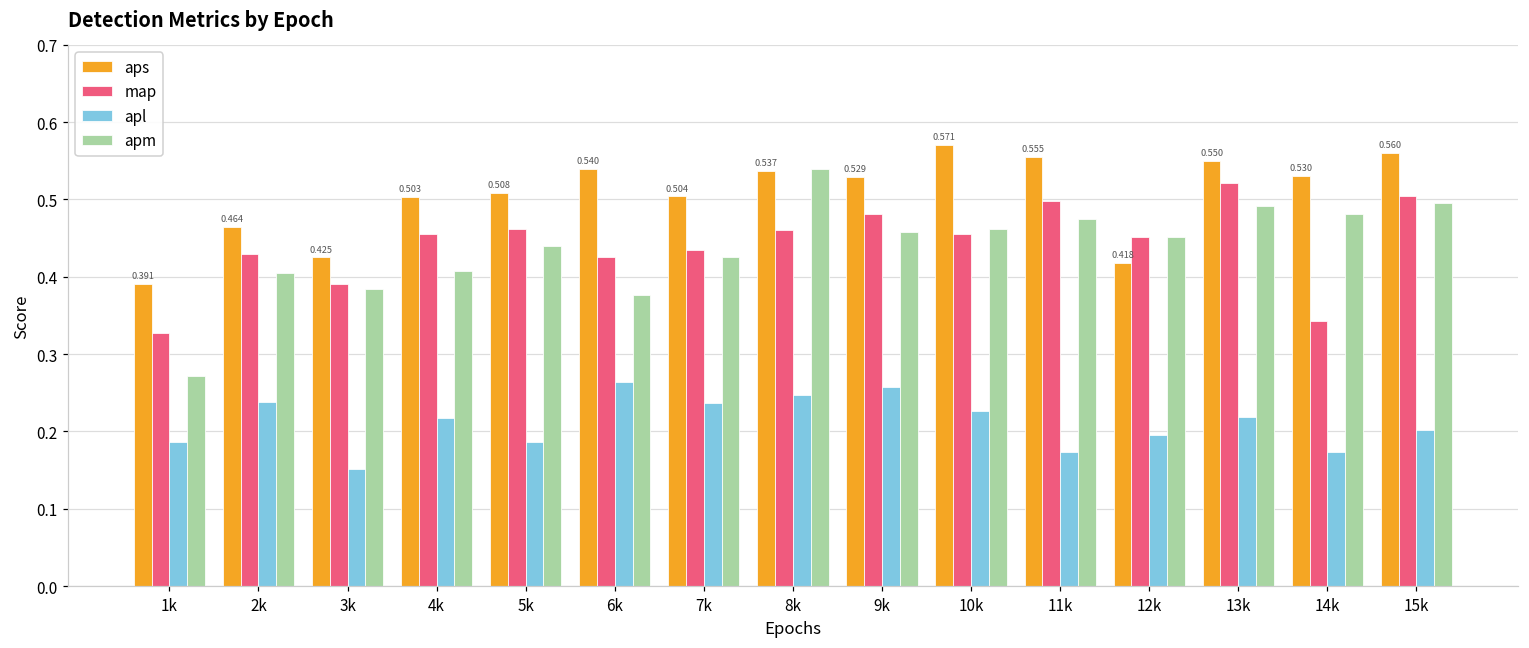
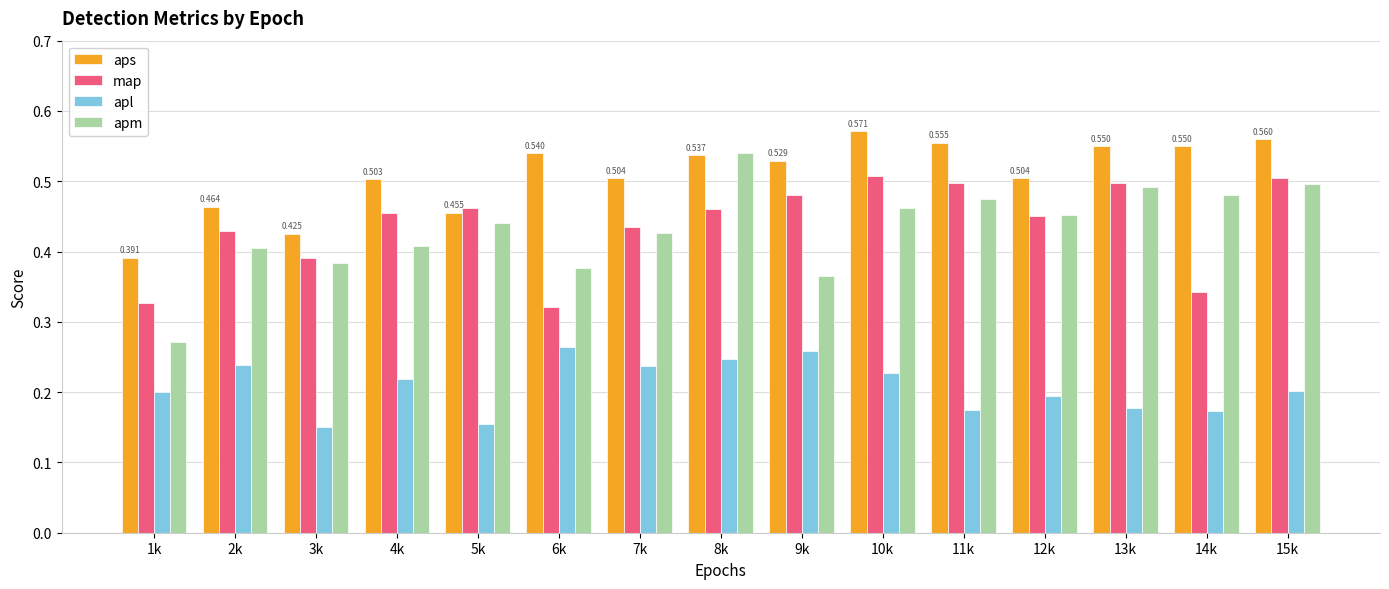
  {
    "aps": {
      "1k": 0.391,
      "2k": 0.464,
      "3k": 0.425,
      "4k": 0.503,
-     "5k": 0.508,
+     "5k": 0.455,
      "6k": 0.540,
      "7k": 0.504,
      "8k": 0.537,
      "9k": 0.529,
      "10k": 0.571,
      "11k": 0.555,
-     "12k": 0.418,
+     "12k": 0.504,
      "13k": 0.550,
-     "14k": 0.530,
+     "14k": 0.550,
      "15k": 0.560
    },
    "map": {
      "1k": 0.33,
      "2k": 0.43,
      "3k": 0.39,
      "4k": 0.46,
      "5k": 0.46,
-     "6k": 0.43,
+     "6k": 0.32,
      "7k": 0.44,
      "8k": 0.46,
      "9k": 0.48,
-     "10k": 0.46,
+     "10k": 0.51,
      "11k": 0.50,
      "12k": 0.45,
-     "13k": 0.52,
+     "13k": 0.50,
      "14k": 0.34,
      "15k": 0.50
    },
    "apl": {
-     "1k": 0.19,
+     "1k": 0.20,
      "2k": 0.24,
      "3k": 0.15,
      "4k": 0.22,
-     "5k": 0.19,
+     "5k": 0.15,
      "6k": 0.26,
      "7k": 0.24,
      "8k": 0.25,
      "9k": 0.26,
      "10k": 0.23,
      "11k": 0.17,
      "12k": 0.20,
-     "13k": 0.22,
+     "13k": 0.18,
      "14k": 0.17,
      "15k": 0.20
    },
    "apm": {
      "1k": 0.27,
      "2k": 0.41,
      "3k": 0.38,
      "4k": 0.41,
      "5k": 0.44,
      "6k": 0.38,
      "7k": 0.43,
      "8k": 0.54,
-     "9k": 0.46,
+     "9k": 0.37,
      "10k": 0.46,
      "11k": 0.48,
      "12k": 0.45,
      "13k": 0.49,
      "14k": 0.48,
      "15k": 0.50
    }
  }
